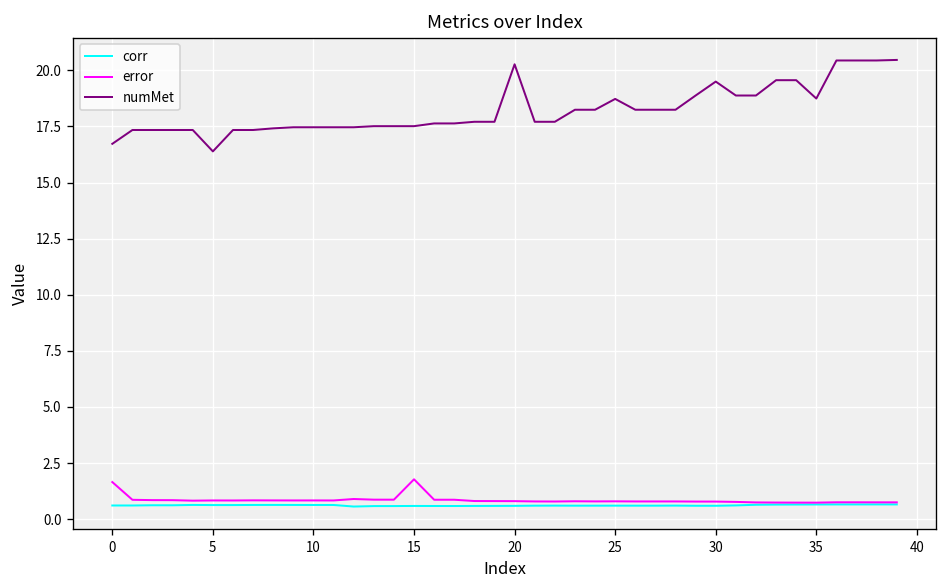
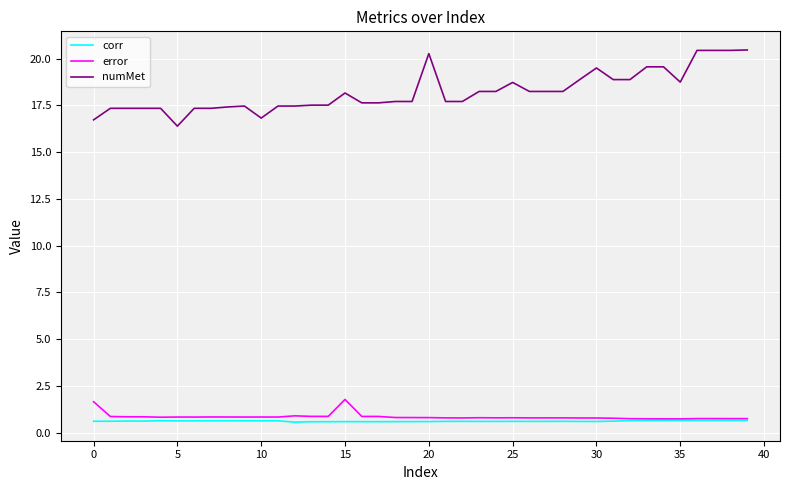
  {
    "corr": {
      "0": 0.6,
      "5": 0.6,
      "10": 0.6,
      "15": 0.6,
      "20": 0.6,
      "25": 0.6,
      "30": 0.6
    },
    "error": {
      "0": 1.7,
      "5": 0.8,
      "10": 0.8,
      "15": 1.8,
      "20": 0.8,
      "25": 0.8,
      "30": 0.8
    },
    "numMet": {
      "0": 16.7,
      "5": 16.4,
-     "10": 17.5,
-     "15": 17.5,
+     "10": 16.8,
+     "15": 18.2,
      "20": 20.3,
      "25": 18.7,
      "30": 19.5,
      "35": 18.7
    }
  }
